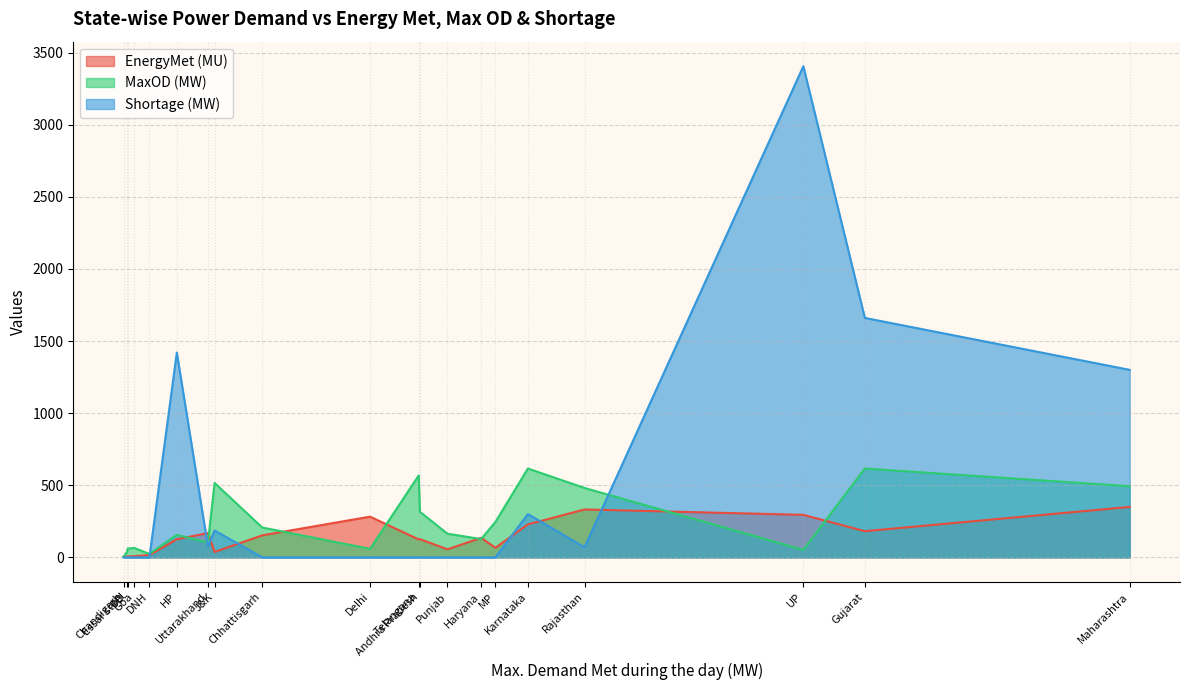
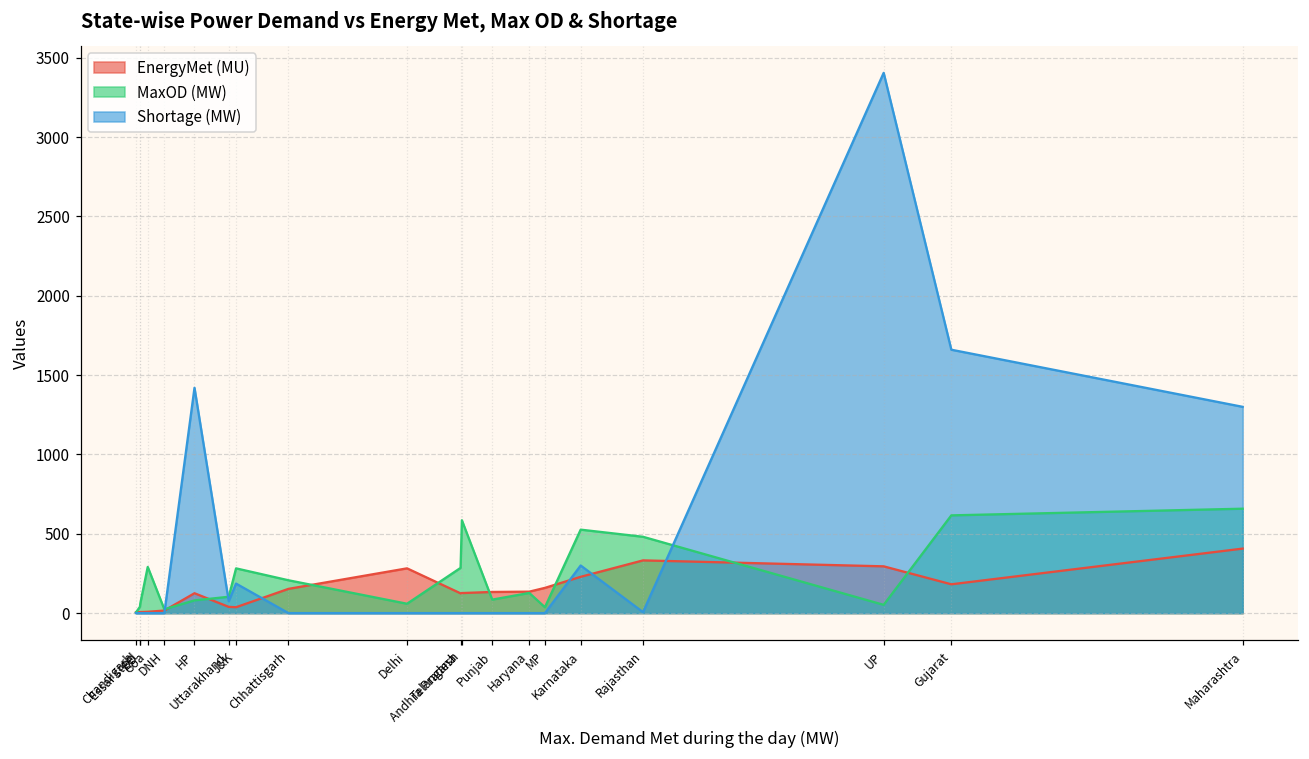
  {
    "EnergyMet (MU)": {
      "HP": 130,
-     "Uttarakhand": 170,
+     "Uttarakhand": 40,
      "J&K": 40,
      "Chhattisgarh": 150,
      "Delhi": 280,
      "Telangana": 120,
      "Andhra Pradesh": 130,
-     "Punjab": 60,
-     "MP": 70,
+     "Punjab": 130,
+     "MP": 160,
      "Karnataka": 230,
      "Rajasthan": 330,
      "UP": 290,
      "Gujarat": 180,
-     "Maharashtra": 350
+     "Maharashtra": 410
    },
    "MaxOD (MW)": {
      "Essar steel": 40,
      "DD": 60,
-     "Goa": 70,
-     "HP": 160,
+     "Goa": 290,
+     "HP": 80,
      "Uttarakhand": 100,
-     "J&K": 520,
+     "J&K": 280,
      "Chhattisgarh": 210,
      "Delhi": 60,
-     "Telangana": 570,
-     "Andhra Pradesh": 320,
-     "Punjab": 160,
-     "MP": 250,
-     "Karnataka": 620,
+     "Telangana": 290,
+     "Andhra Pradesh": 590,
+     "Punjab": 90,
+     "MP": 40,
+     "Karnataka": 530,
      "Rajasthan": 480,
      "UP": 50,
      "Gujarat": 620,
-     "Maharashtra": 490
+     "Maharashtra": 660
    },
    "Shortage (MW)": {
      "HP": 1420,
      "Uttarakhand": 80,
      "J&K": 190,
      "Chhattisgarh": 0,
      "Delhi": 0,
      "Telangana": 0,
      "Andhra Pradesh": 0,
      "Punjab": 0,
      "Haryana": 0,
      "MP": 0,
      "Karnataka": 300,
-     "Rajasthan": 70,
+     "Rajasthan": 10,
      "UP": 3410,
      "Gujarat": 1660,
      "Maharashtra": 1300
    }
  }
